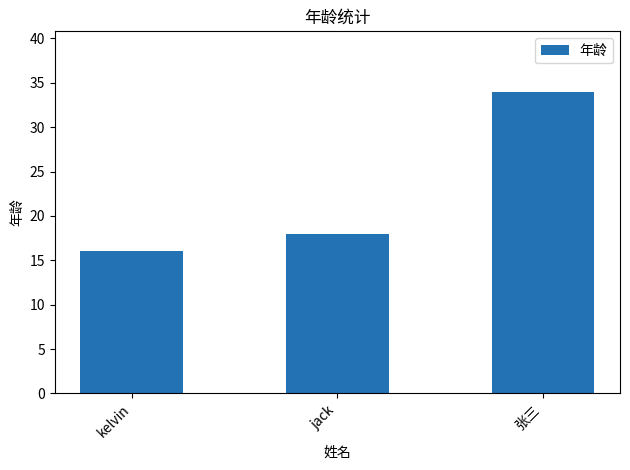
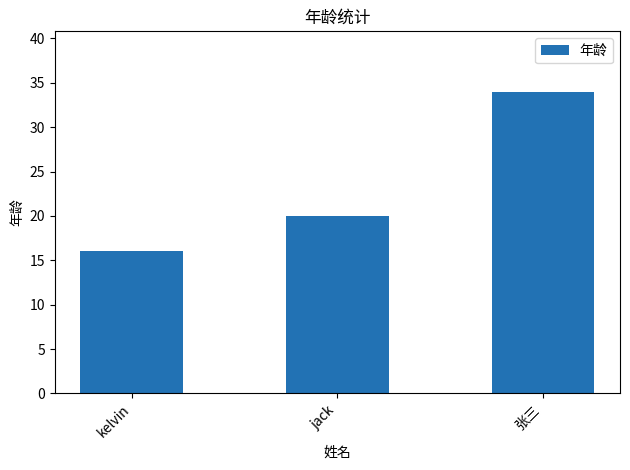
  {
    "kelvin": 16,
-   "jack": 18,
+   "jack": 20,
    "张三": 34
  }
